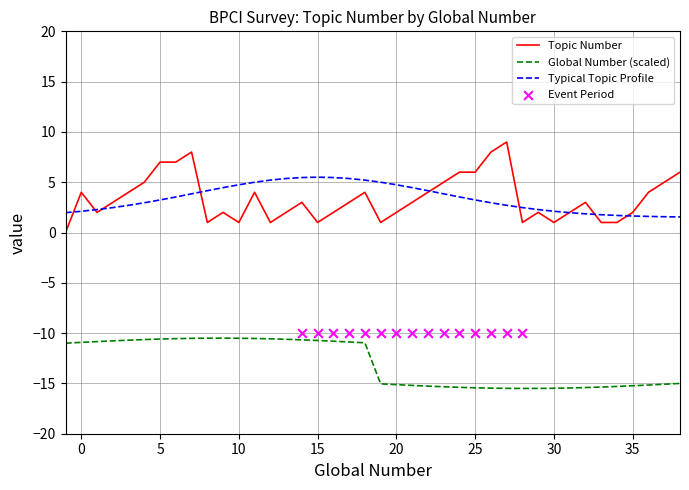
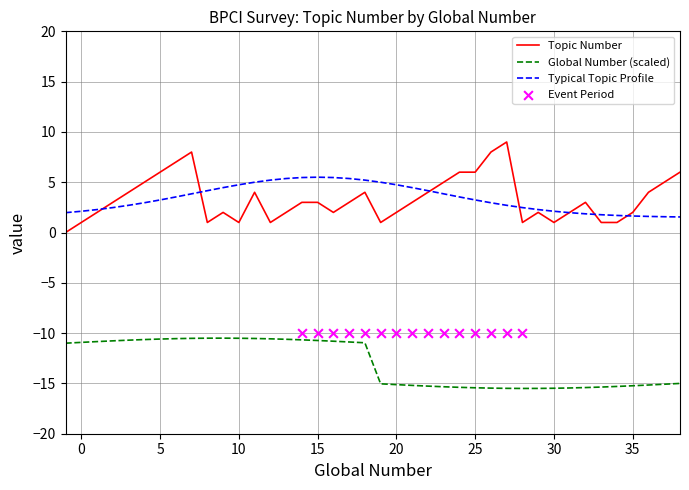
  {
    "Topic Number": {
-     "0": 4,
-     "5": 7,
+     "0": 1,
+     "5": 6,
      "10": 1,
-     "15": 1,
+     "15": 3,
      "20": 2,
      "25": 6,
      "30": 1,
      "35": 2
    },
    "Global Number (scaled)": {
      "0": -11,
      "5": -10.6,
      "10": -10.5,
      "15": -10.7,
      "20": -15,
      "25": -15.4,
      "30": -15.5,
      "35": -15
    },
    "Typical Topic Profile": {
      "0": 2,
      "5": 3,
      "10": 4.7,
      "15": 5.5,
      "20": 4.7,
      "25": 3,
      "30": 2,
      "35": 1.6
    }
  }
